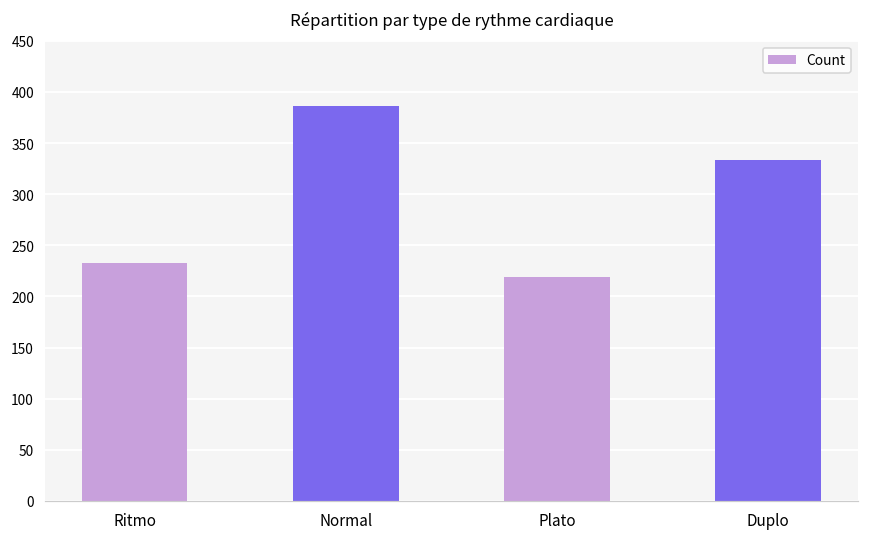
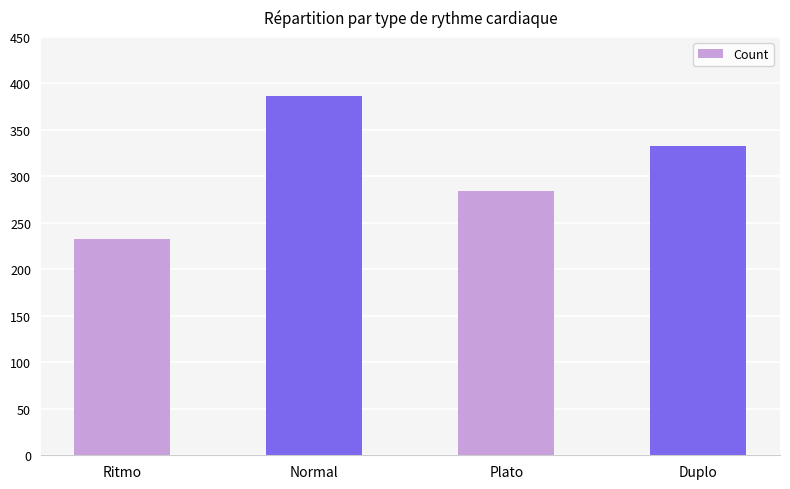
  {
    "Ritmo": 230,
    "Normal": 390,
-   "Plato": 220,
+   "Plato": 280,
    "Duplo": 330
  }
